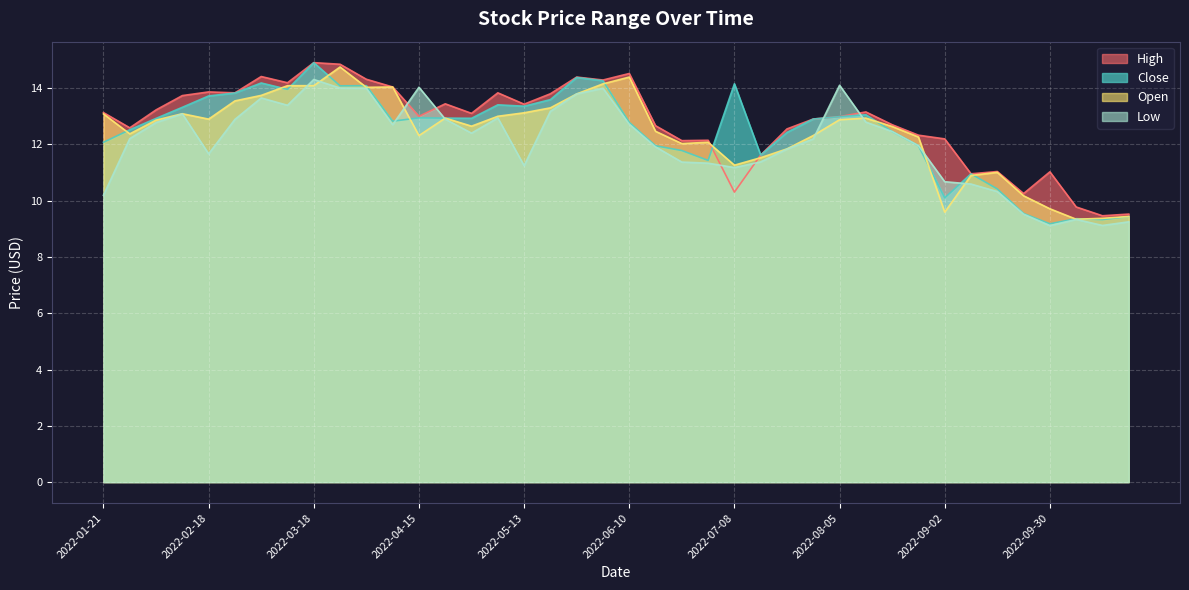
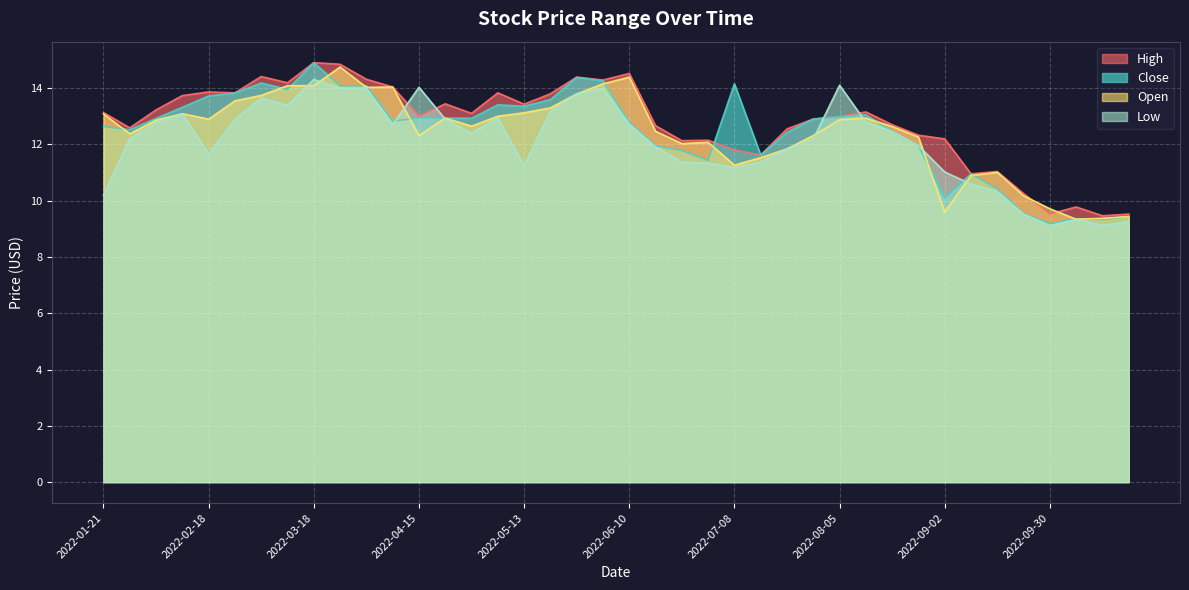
  {
    "High": {
      "2022-02-18": 13.9,
      "2022-06-10": 14.5,
-     "2022-07-08": 10.3,
+     "2022-07-08": 11.8,
      "2022-09-02": 12.2,
-     "2022-09-30": 11.0
+     "2022-09-30": 9.5
    },
    "Close": {
-     "2022-01-21": 12.1,
+     "2022-01-21": 12.6,
      "2022-02-18": 13.7,
      "2022-07-08": 14.1,
      "2022-09-02": 10.1
    },
    "Open": {
      "2022-02-18": 12.9,
      "2022-03-18": 14.1,
      "2022-04-15": 12.3,
      "2022-05-13": 13.1,
      "2022-06-10": 14.4,
      "2022-08-05": 12.9,
      "2022-09-02": 9.6,
      "2022-09-30": 9.7
    },
    "Low": {
      "2022-01-21": 10.2,
      "2022-02-18": 11.7,
      "2022-03-18": 14.3,
      "2022-04-15": 14.0,
      "2022-05-13": 11.2,
      "2022-08-05": 14.1,
-     "2022-09-02": 10.7
+     "2022-09-02": 11.0
    }
  }
